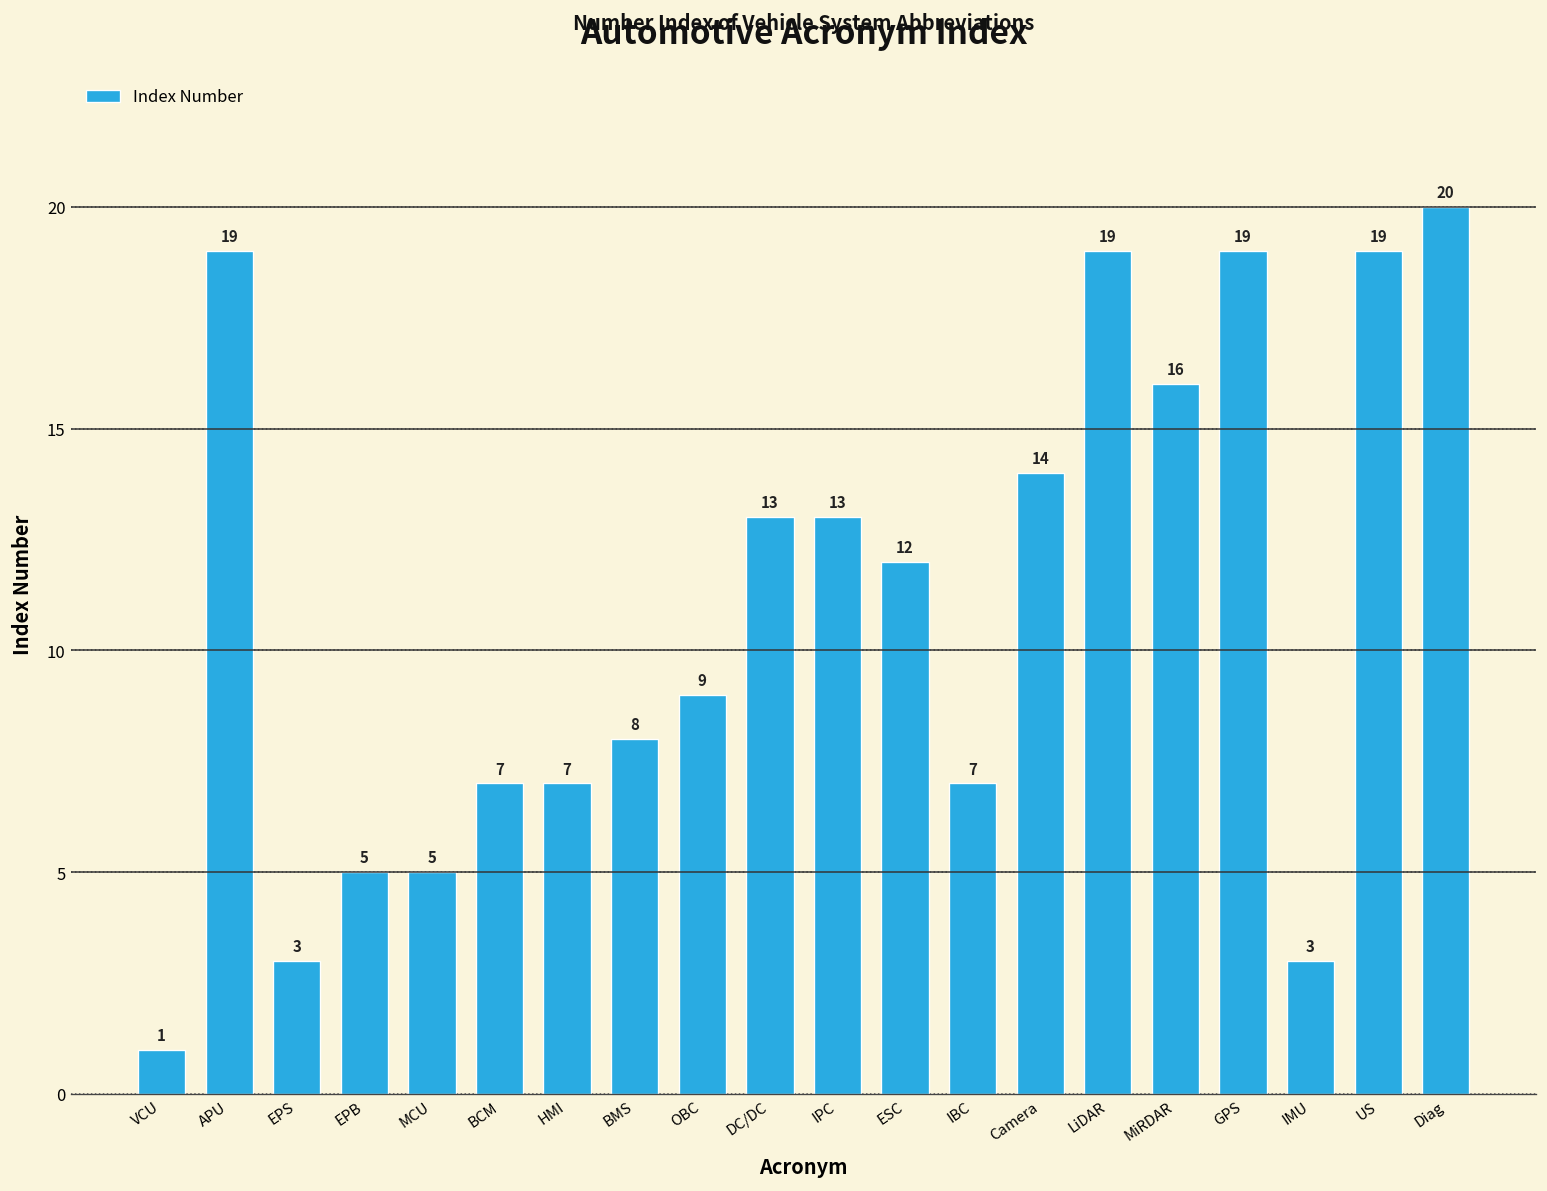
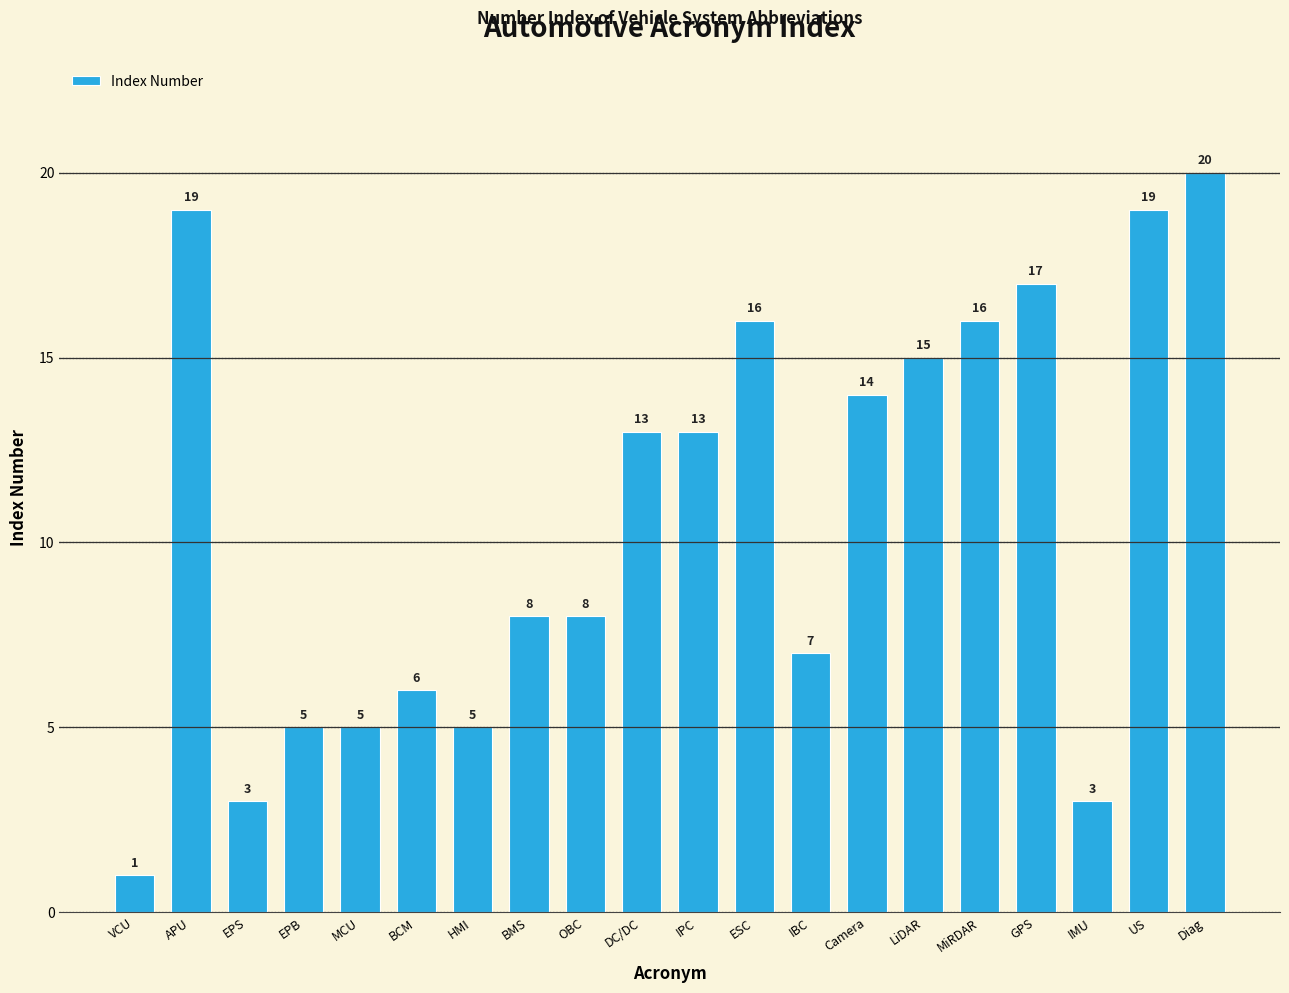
  {
    "VCU": 1,
    "APU": 19,
    "EPS": 3,
    "EPB": 5,
    "MCU": 5,
-   "BCM": 7,
-   "HMI": 7,
+   "BCM": 6,
+   "HMI": 5,
    "BMS": 8,
-   "OBC": 9,
+   "OBC": 8,
    "DC/DC": 13,
    "IPC": 13,
-   "ESC": 12,
+   "ESC": 16,
    "IBC": 7,
    "Camera": 14,
-   "LiDAR": 19,
+   "LiDAR": 15,
    "MiRDAR": 16,
-   "GPS": 19,
+   "GPS": 17,
    "IMU": 3,
    "US": 19,
    "Diag": 20
  }
